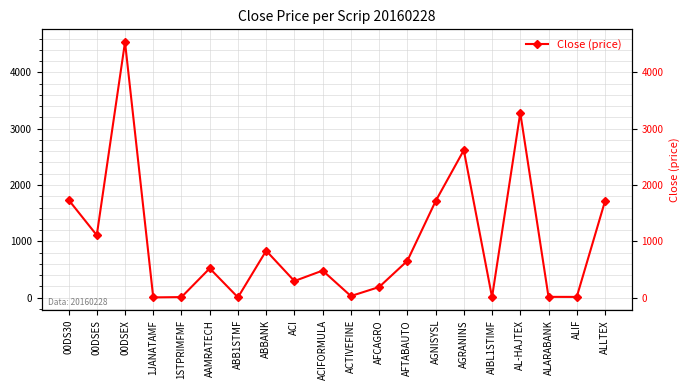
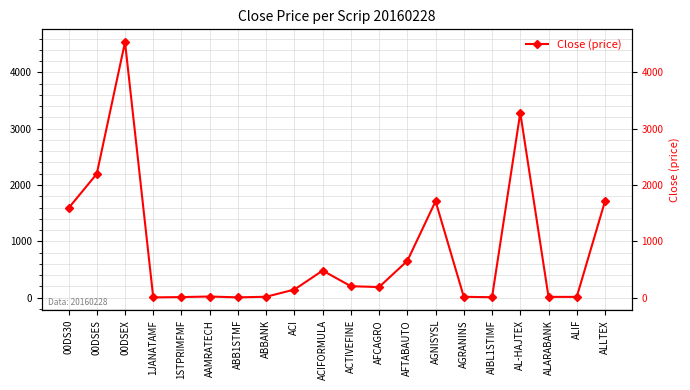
  {
-   "00DS30": 1700,
-   "00DSES": 1100,
+   "00DS30": 1600,
+   "00DSES": 2200,
    "00DSEX": 4500,
    "1JANATAMF": 0,
    "1STPRIMFMF": 0,
-   "AAMRATECH": 500,
+   "AAMRATECH": 0,
    "ABB1STMF": 0,
-   "ABBANK": 800,
-   "ACI": 300,
+   "ABBANK": 0,
+   "ACI": 100,
    "ACIFORMULA": 500,
-   "ACTIVEFINE": 0,
+   "ACTIVEFINE": 200,
    "AFCAGRO": 200,
    "AFTABAUTO": 700,
    "AGNISYSL": 1700,
-   "AGRANINS": 2600,
+   "AGRANINS": 0,
    "AIBL1STIMF": 0,
    "AL-HAJTEX": 3300,
    "ALARABANK": 0,
    "ALIF": 0,
    "ALLTEX": 1700
  }
